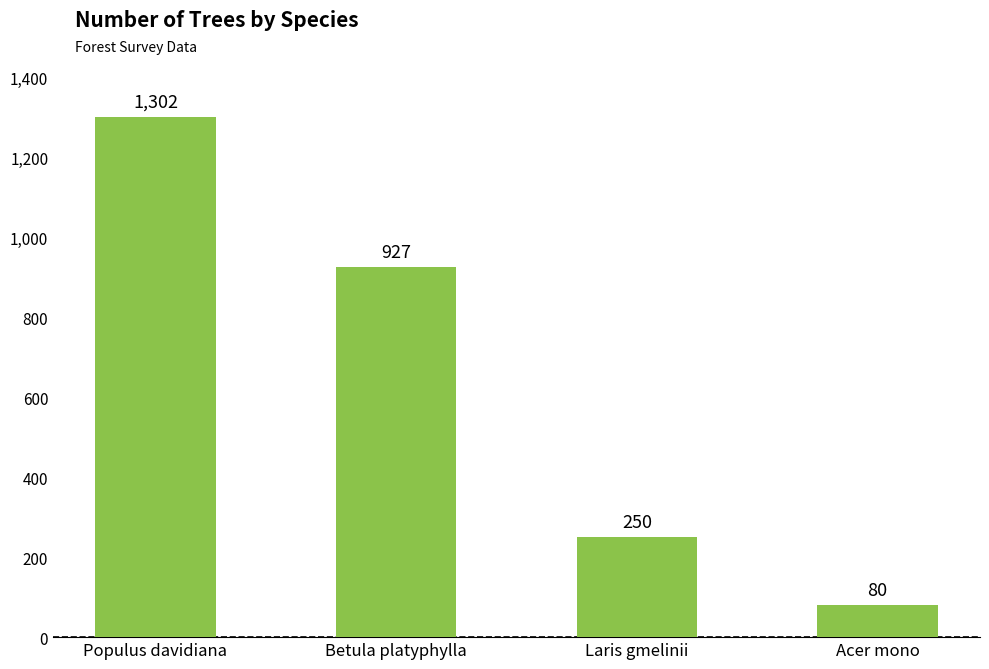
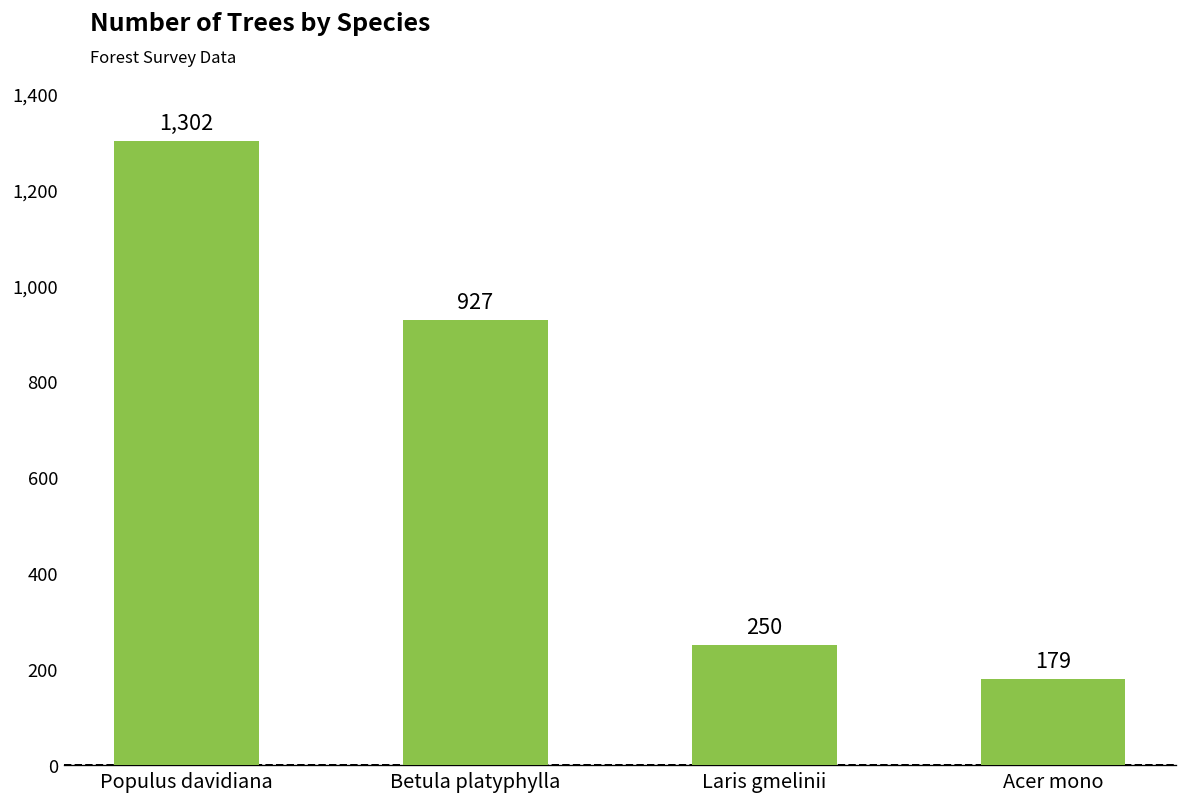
  {
    "Populus davidiana": "1,302",
    "Betula platyphylla": "927",
    "Laris gmelinii": "250",
-   "Acer mono": "80"
+   "Acer mono": "179"
  }
